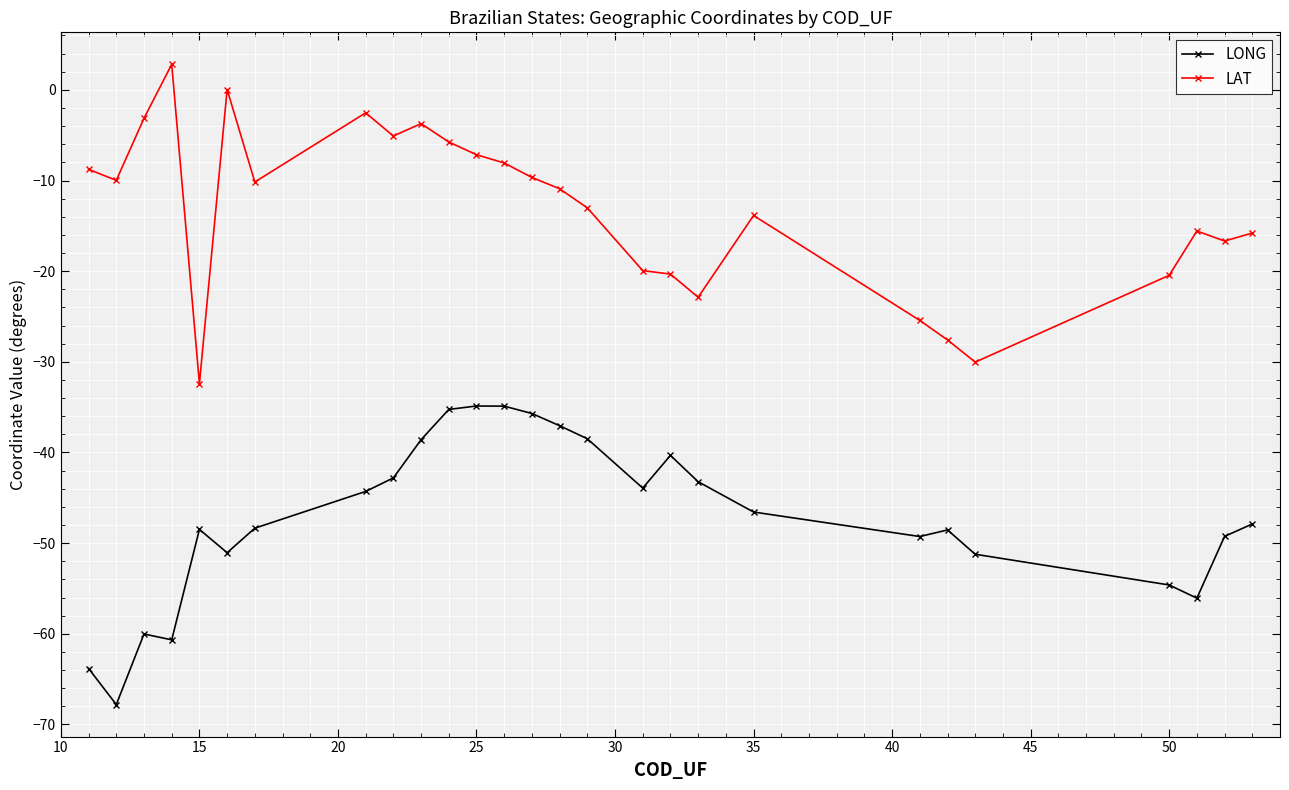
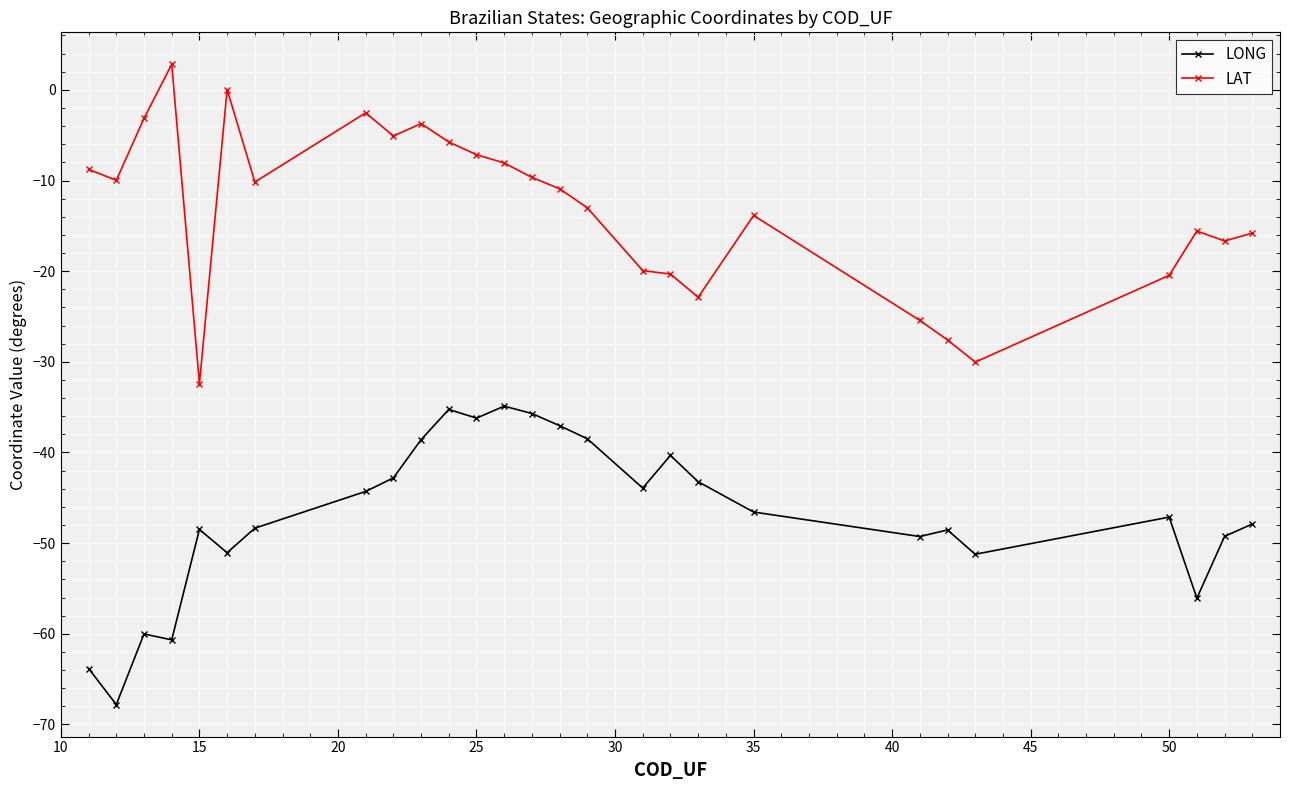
  {
    "LONG": {
      "15": -48,
-     "25": -35,
+     "25": -36,
      "35": -47,
-     "50": -55
+     "50": -47
    },
    "LAT": {
      "15": -32,
      "25": -7,
      "35": -14,
      "50": -20
    }
  }
